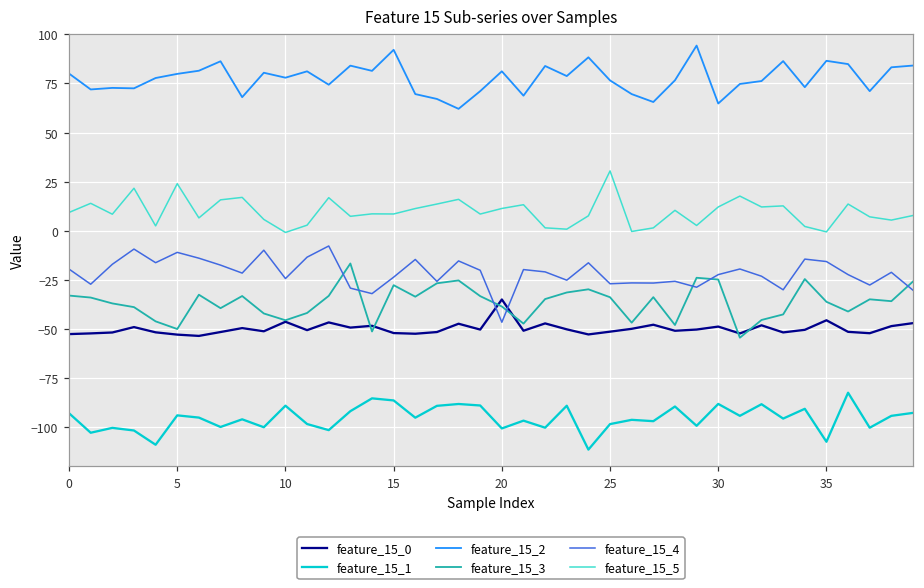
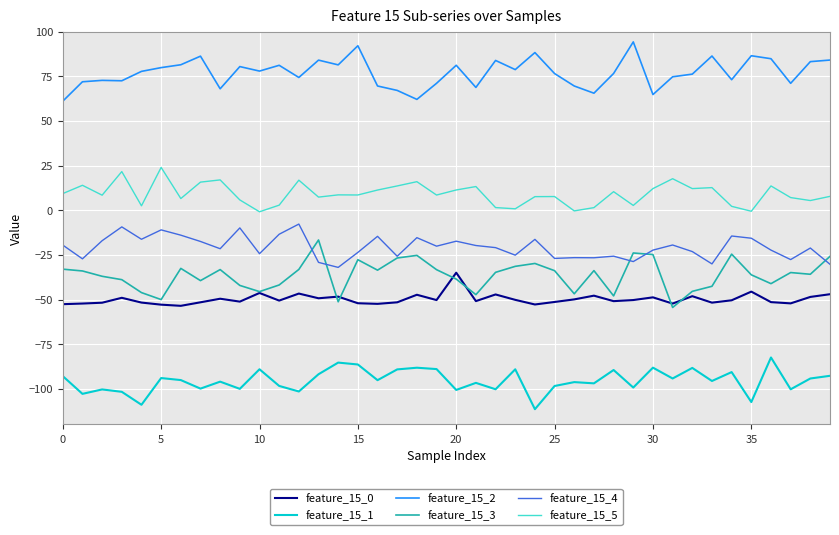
  {
    "feature_15_0": {
      "0": -53,
      "5": -53,
      "15": -52,
      "20": -35,
      "25": -51,
      "30": -49,
      "35": -46
    },
    "feature_15_2": {
-     "0": 80,
+     "0": 61,
      "5": 80,
      "10": 78,
      "15": 92,
      "20": 81,
      "25": 77,
      "30": 65,
      "35": 87
    },
    "feature_15_4": {
      "0": -20,
      "5": -11,
      "10": -24,
      "15": -24,
-     "20": -47,
+     "20": -17,
      "25": -27,
      "30": -22,
      "35": -16
    },
    "feature_15_5": {
      "0": 9,
      "5": 24,
      "10": -1,
      "15": 9,
      "20": 11,
-     "25": 30,
+     "25": 8,
      "30": 12,
      "35": -1
    }
  }
